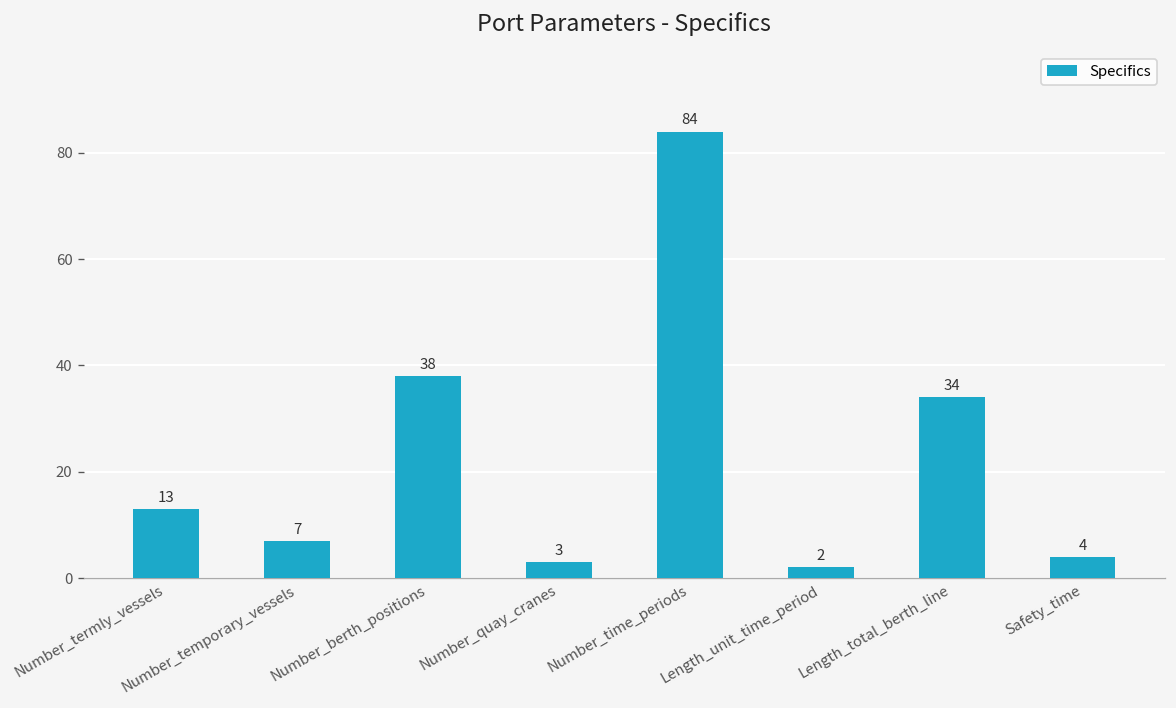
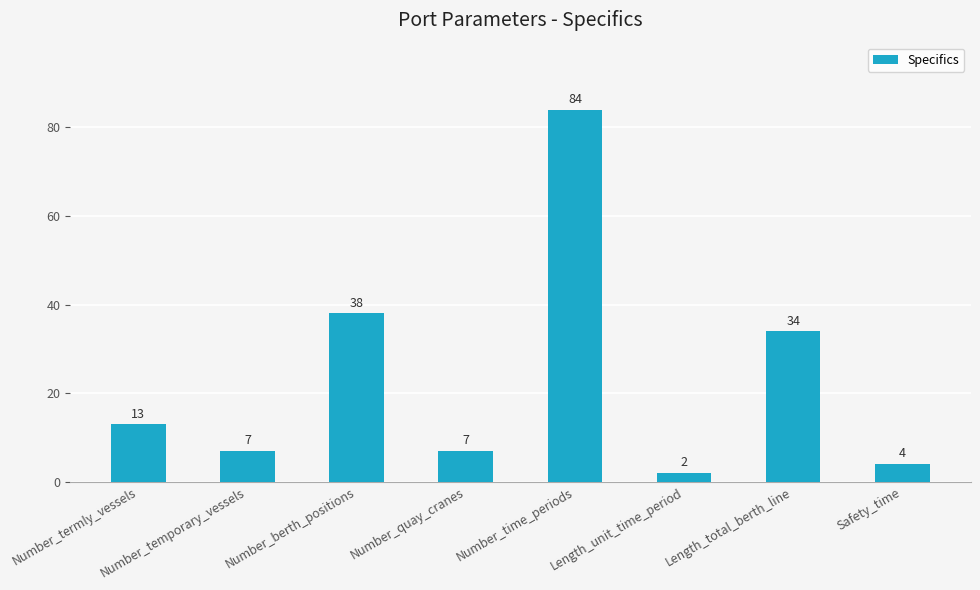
  {
    "Number_termly_vessels": 13,
    "Number_temporary_vessels": 7,
    "Number_berth_positions": 38,
-   "Number_quay_cranes": 3,
+   "Number_quay_cranes": 7,
    "Number_time_periods": 84,
    "Length_unit_time_period": 2,
    "Length_total_berth_line": 34,
    "Safety_time": 4
  }
